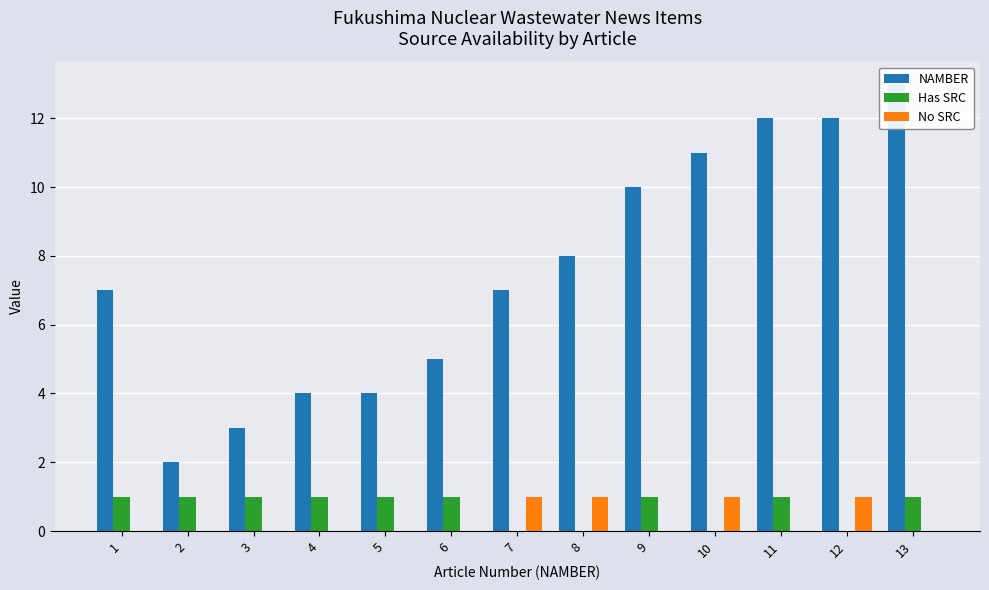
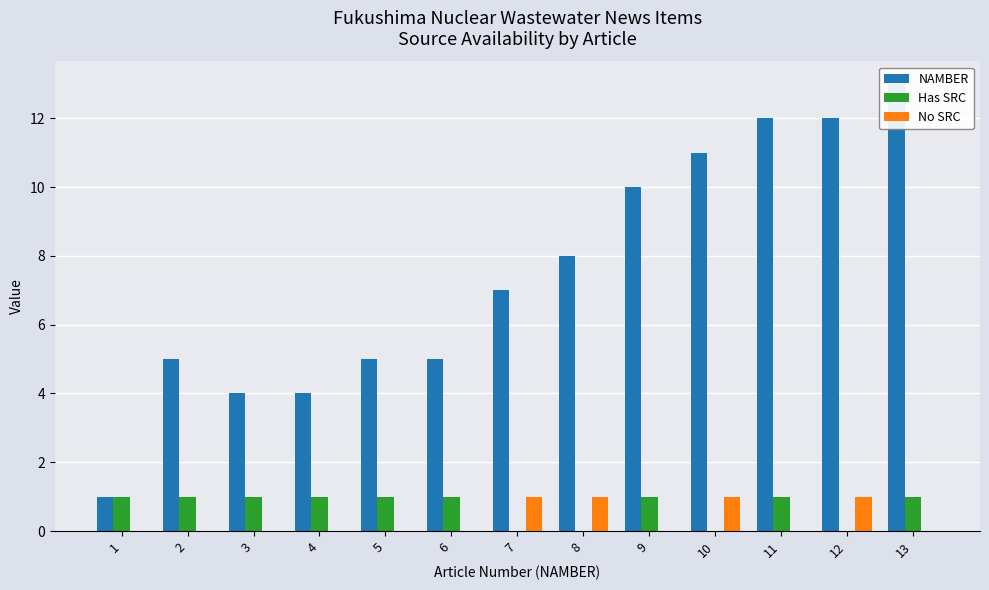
  {
    "NAMBER": {
-     "1": 7,
-     "2": 2,
-     "3": 3,
+     "1": 1,
+     "2": 5,
+     "3": 4,
      "4": 4,
-     "5": 4,
+     "5": 5,
      "6": 5,
      "7": 7,
      "8": 8,
      "9": 10,
      "10": 11,
      "11": 12,
      "12": 12
    },
    "Has SRC": {
      "1": 1,
      "2": 1,
      "3": 1,
      "4": 1,
      "5": 1,
      "6": 1,
      "7": 0,
      "8": 0,
      "9": 1,
      "10": 0,
      "11": 1,
      "12": 0,
      "13": 1
    },
    "No SRC": {
      "1": 0,
      "2": 0,
      "3": 0,
      "4": 0,
      "5": 0,
      "6": 0,
      "7": 1,
      "8": 1,
      "9": 0,
      "10": 1,
      "11": 0,
      "12": 1,
      "13": 0
    }
  }
